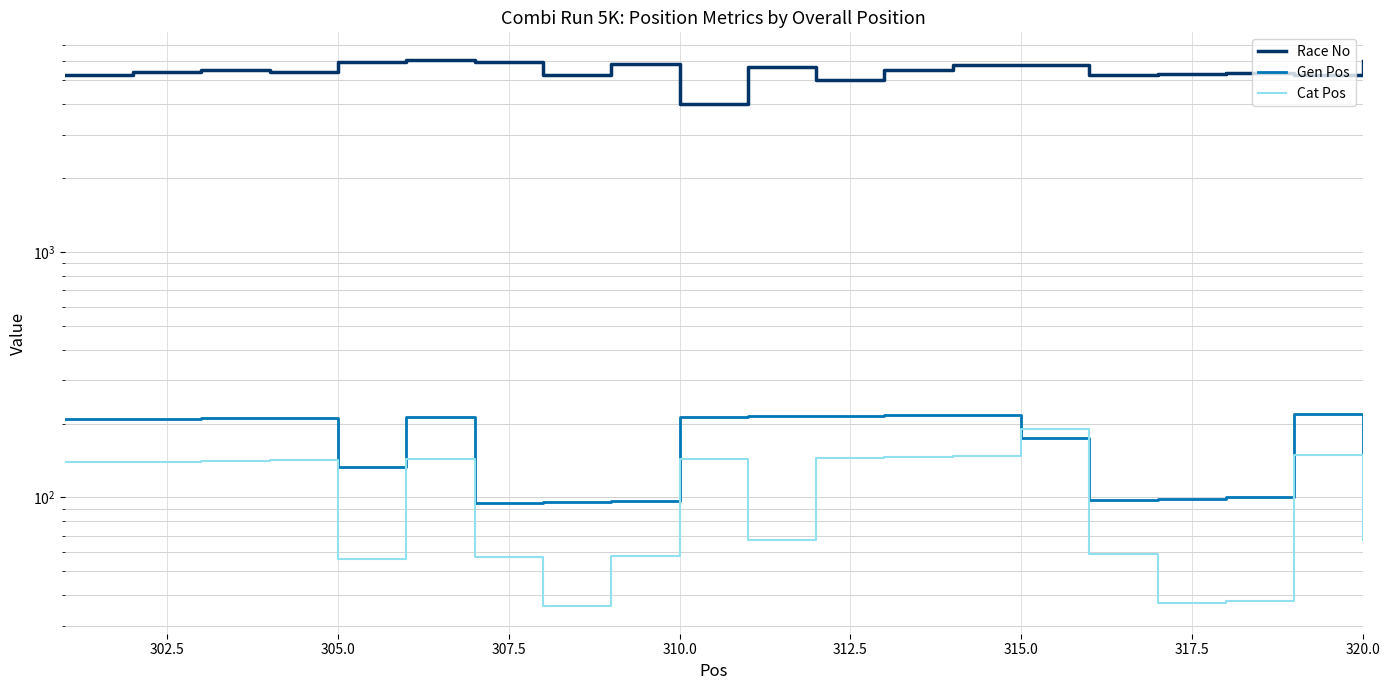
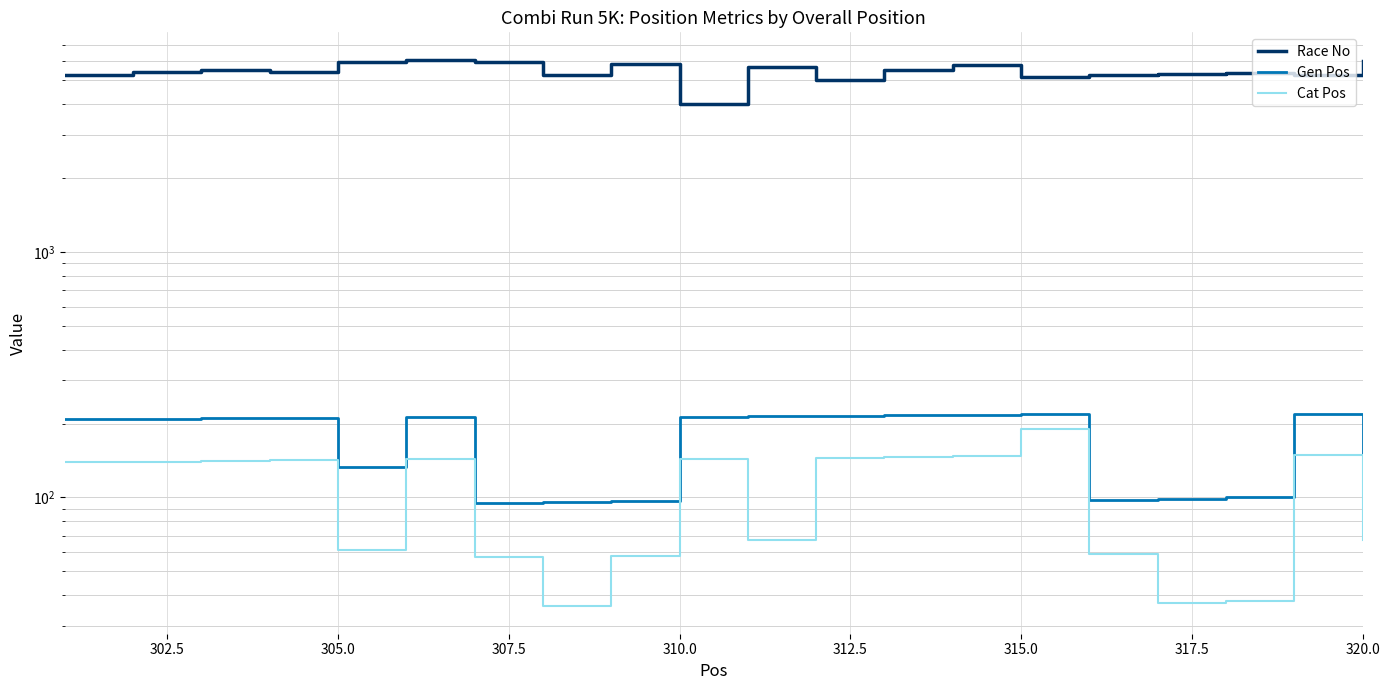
  {
    "Race No": {
      "305.0": 5900,
      "310.0": 4000,
-     "315.0": 5800,
+     "315.0": 5200,
      "320.0": 6000
    },
    "Gen Pos": {
      "305.0": 130,
      "310.0": 210,
-     "315.0": 170,
+     "315.0": 220,
      "320.0": 101
    },
    "Cat Pos": {
-     "305.0": 56,
+     "305.0": 61,
      "310.0": 140,
      "315.0": 190,
      "320.0": 67
    }
  }
